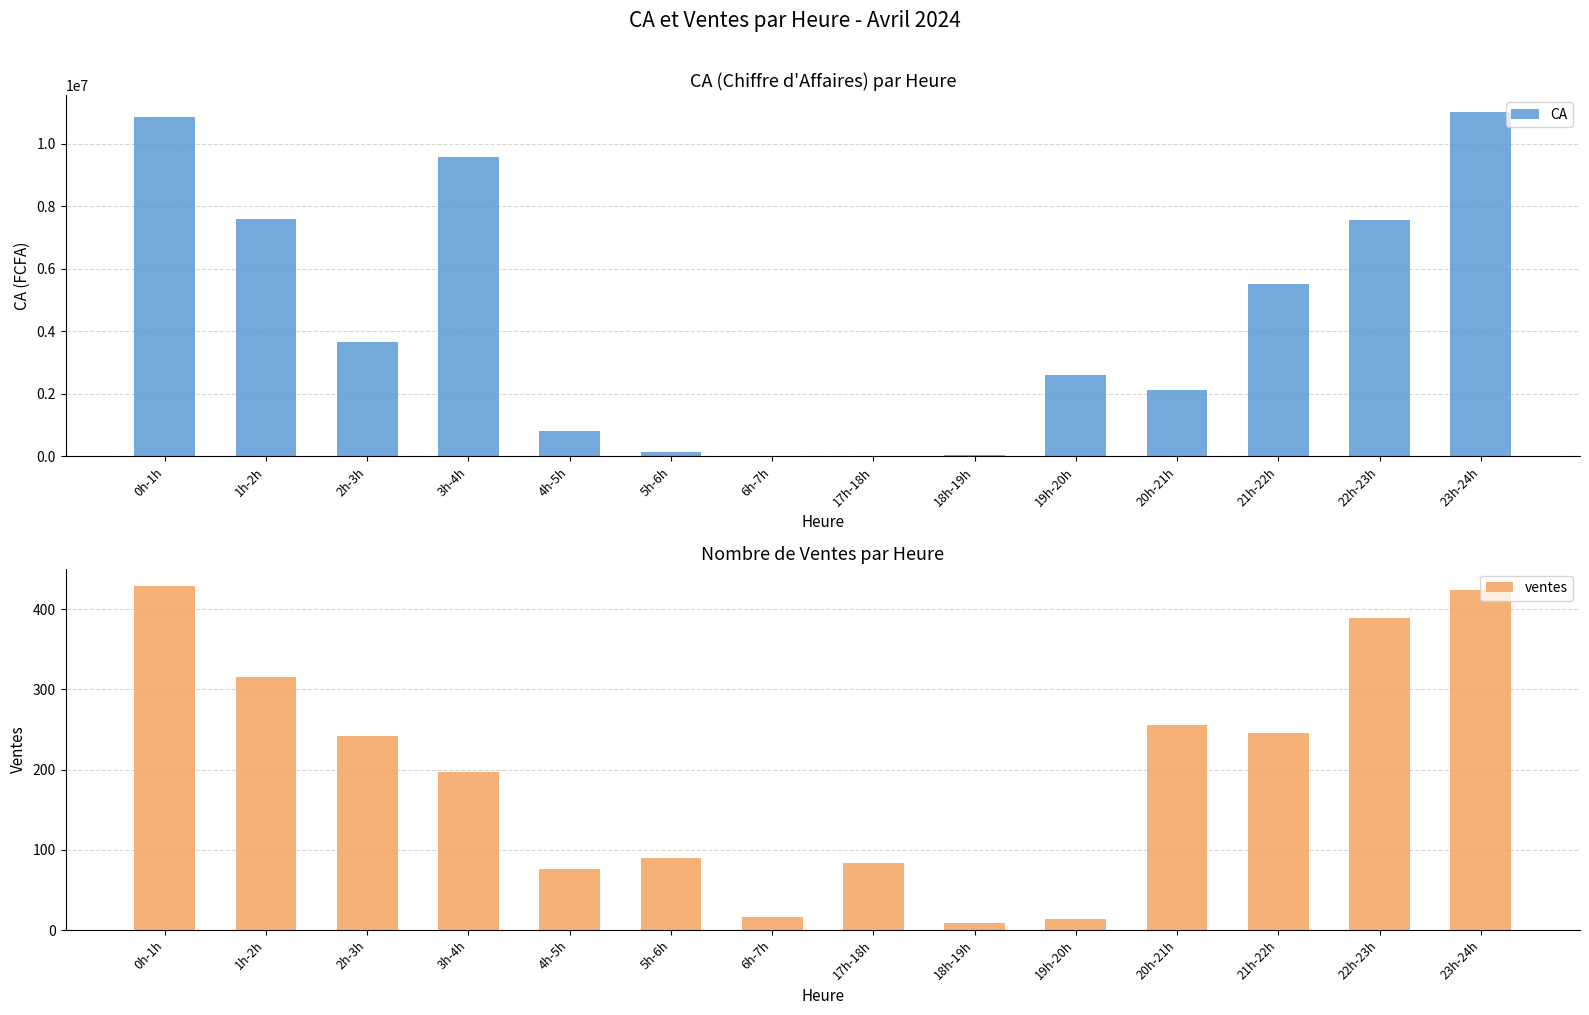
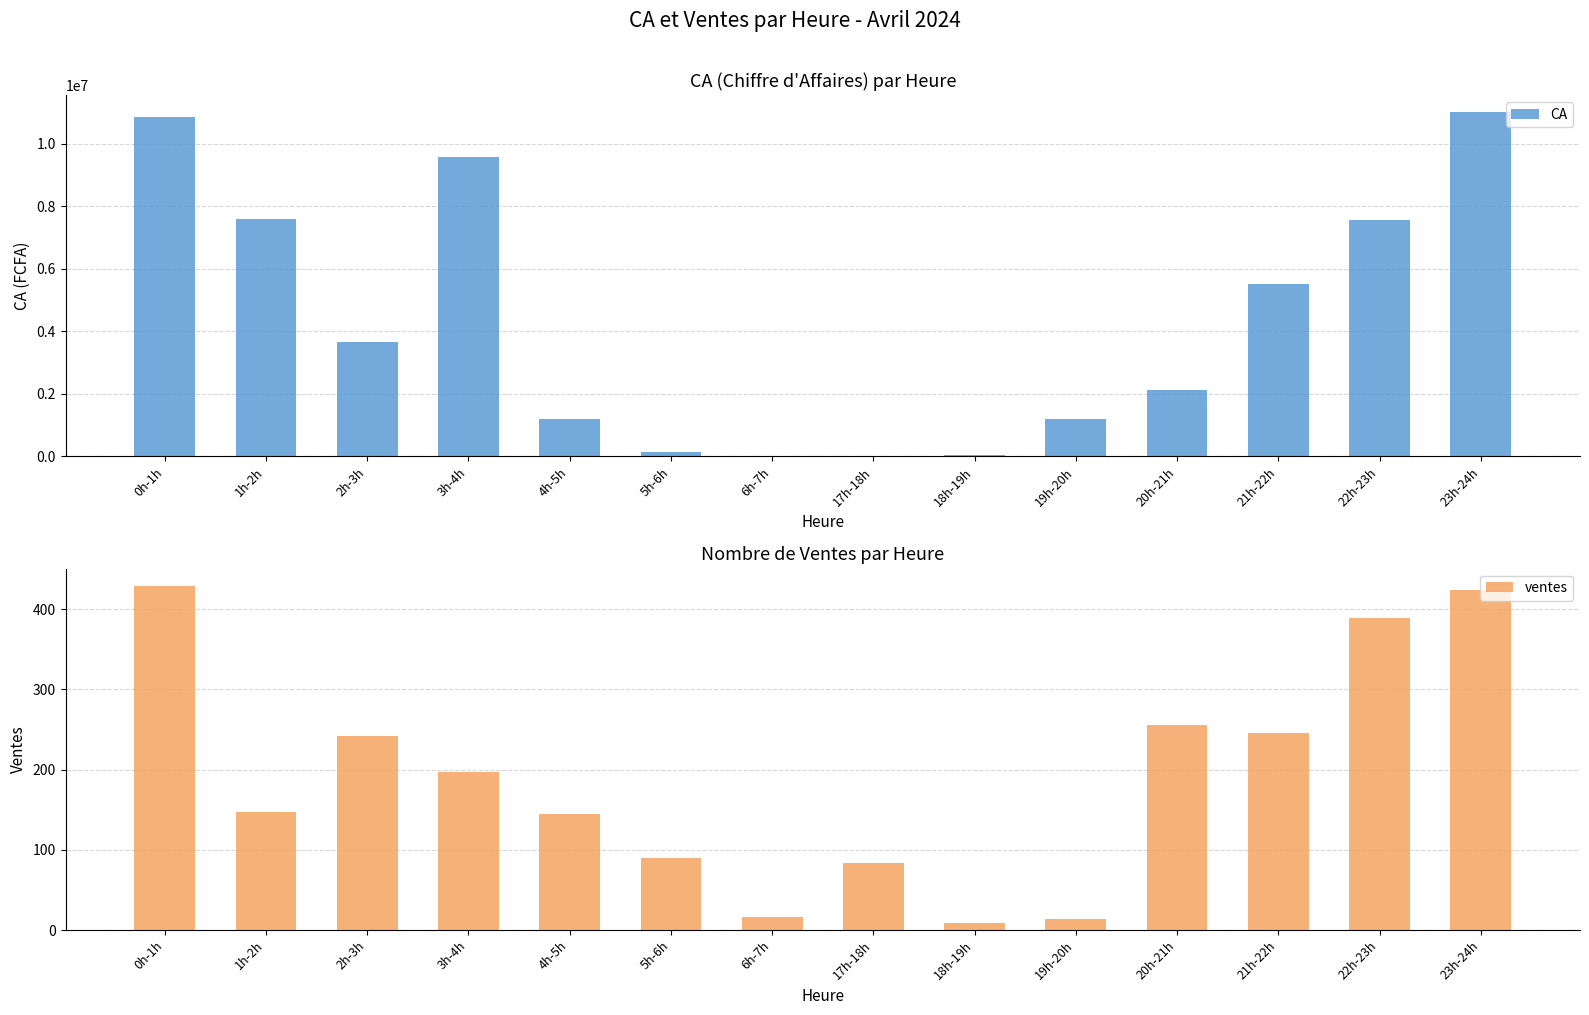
  {
    "CA (Chiffre d'Affaires) par Heure": {
      "0h-1h": 10900000,
      "1h-2h": 7600000,
      "2h-3h": 3700000,
      "3h-4h": 9600000,
-     "4h-5h": 800000,
+     "4h-5h": 1200000,
      "5h-6h": 100000,
      "17h-18h": 0,
-     "19h-20h": 2600000,
+     "19h-20h": 1200000,
      "20h-21h": 2100000,
      "21h-22h": 5500000,
      "22h-23h": 7600000,
      "23h-24h": 11000000
    },
    "Nombre de Ventes par Heure": {
      "0h-1h": 430,
-     "1h-2h": 320,
+     "1h-2h": 150,
      "2h-3h": 240,
      "3h-4h": 200,
-     "4h-5h": 80,
+     "4h-5h": 150,
      "5h-6h": 90,
      "6h-7h": 20,
      "17h-18h": 80,
      "18h-19h": 10,
      "19h-20h": 10,
      "20h-21h": 260,
      "21h-22h": 250,
      "22h-23h": 390
    }
  }
